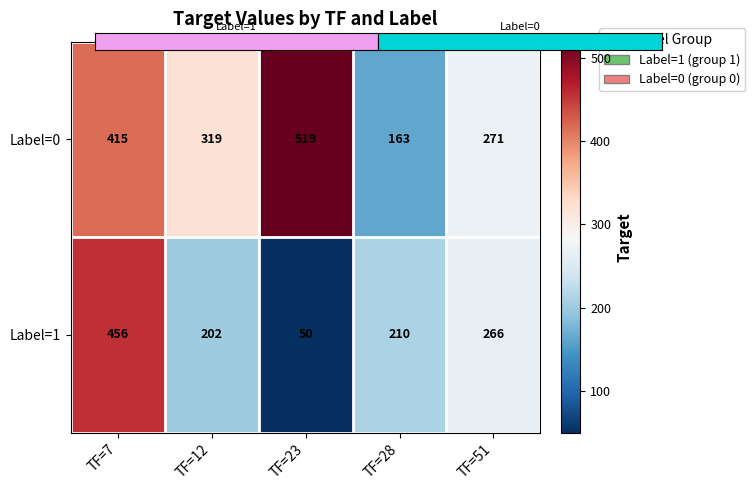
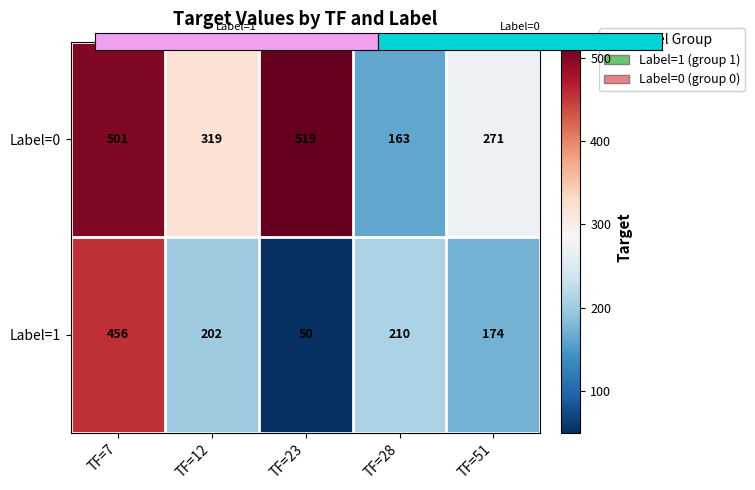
  {
    "Label=0": {
-     "TF=7": 415,
+     "TF=7": 501,
      "TF=12": 319,
      "TF=23": 519,
      "TF=28": 163,
      "TF=51": 271
    },
    "Label=1": {
      "TF=7": 456,
      "TF=12": 202,
      "TF=23": 50,
      "TF=28": 210,
-     "TF=51": 266
+     "TF=51": 174
    }
  }
